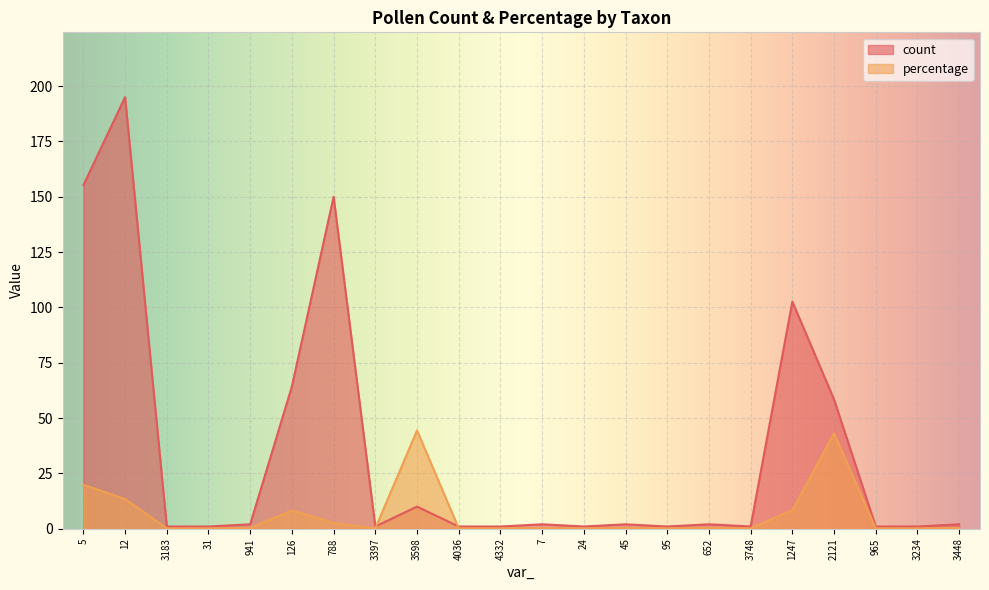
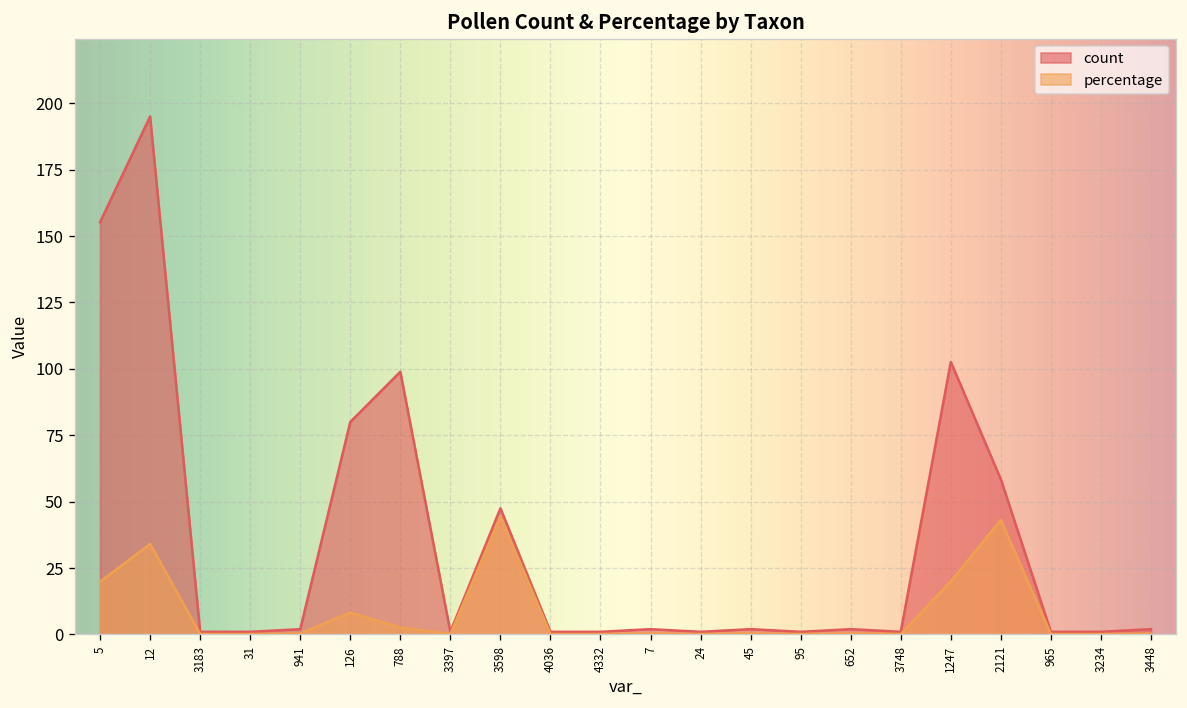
  {
    "count": {
      "5": 155,
      "12": 195,
      "941": 2,
-     "126": 64,
-     "788": 150,
-     "3598": 10,
+     "126": 80,
+     "788": 99,
+     "3598": 48,
      "7": 2,
      "45": 2,
      "652": 2,
      "1247": 103,
      "2121": 58,
      "3448": 2
    },
    "percentage": {
      "5": 20,
-     "12": 13,
+     "12": 34,
      "941": 0,
      "126": 8,
      "788": 3,
      "3598": 44,
      "7": 0,
      "45": 0,
      "652": 0,
-     "1247": 8,
+     "1247": 20,
      "2121": 43,
      "3448": 0
    }
  }
